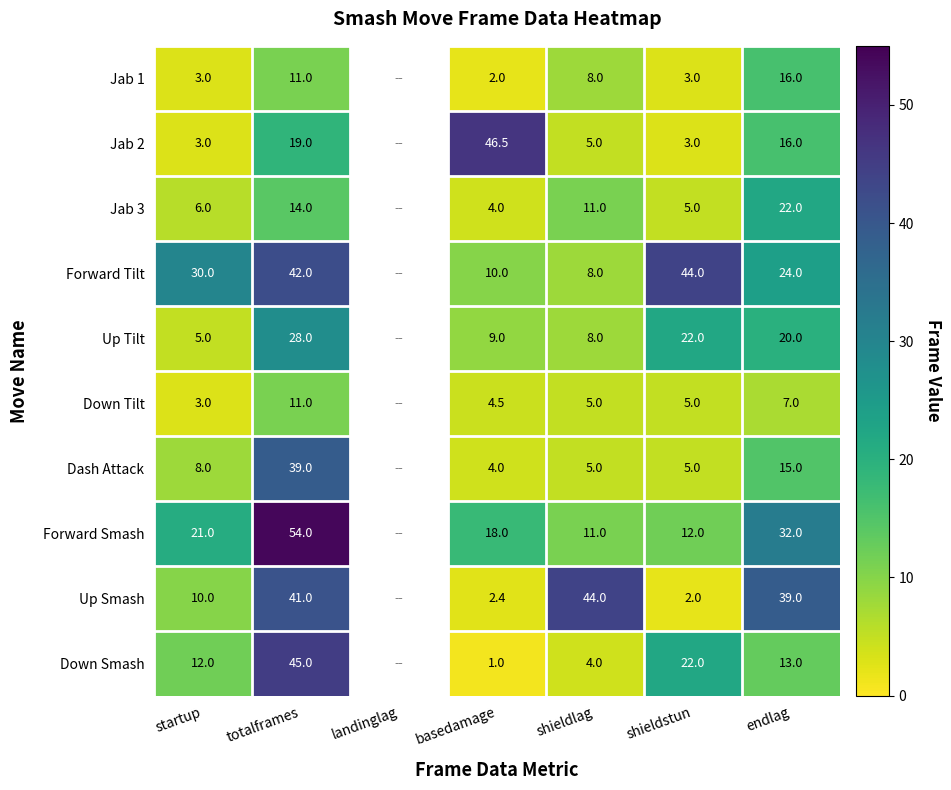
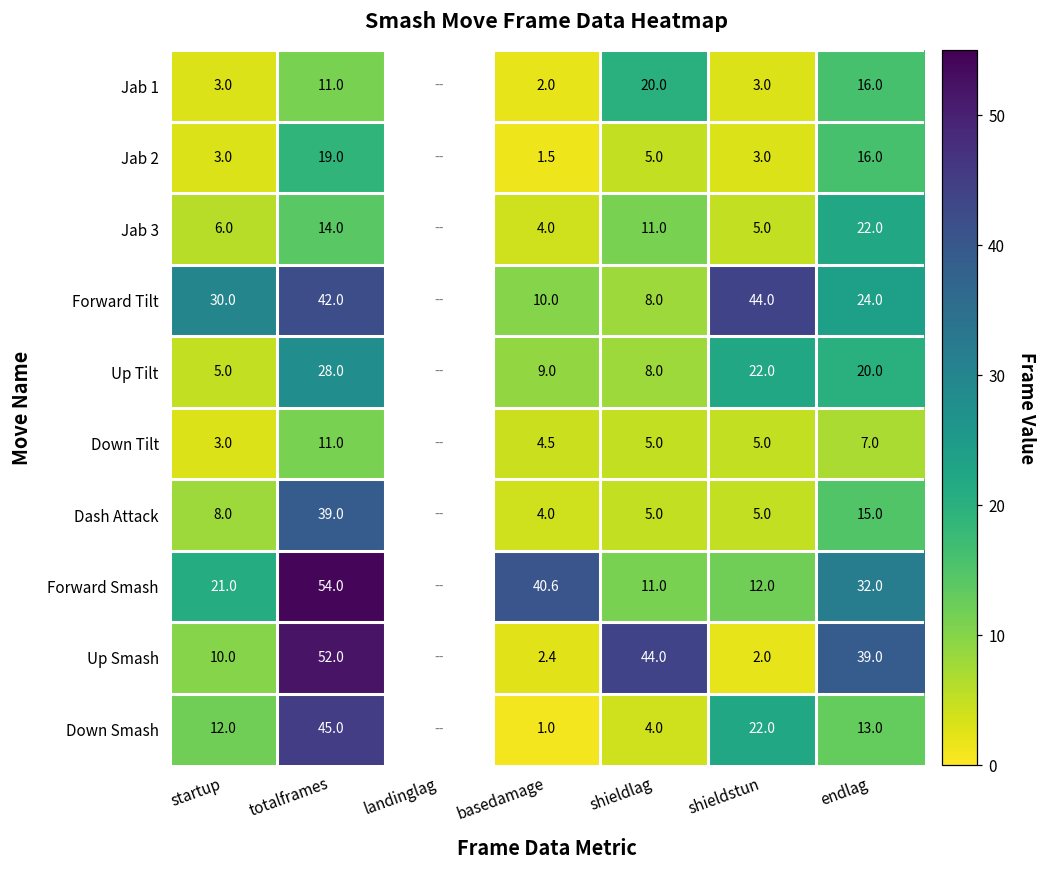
  {
    "Jab 1": {
      "startup": 3.0,
      "totalframes": 11.0,
      "basedamage": 2.0,
-     "shieldlag": 8.0,
+     "shieldlag": 20.0,
      "shieldstun": 3.0,
      "endlag": 16.0
    },
    "Jab 2": {
      "startup": 3.0,
      "totalframes": 19.0,
-     "basedamage": 46.5,
+     "basedamage": 1.5,
      "shieldlag": 5.0,
      "shieldstun": 3.0,
      "endlag": 16.0
    },
    "Jab 3": {
      "startup": 6.0,
      "totalframes": 14.0,
      "basedamage": 4.0,
      "shieldlag": 11.0,
      "shieldstun": 5.0,
      "endlag": 22.0
    },
    "Forward Tilt": {
      "startup": 30.0,
      "totalframes": 42.0,
      "basedamage": 10.0,
      "shieldlag": 8.0,
      "shieldstun": 44.0,
      "endlag": 24.0
    },
    "Up Tilt": {
      "startup": 5.0,
      "totalframes": 28.0,
      "basedamage": 9.0,
      "shieldlag": 8.0,
      "shieldstun": 22.0,
      "endlag": 20.0
    },
    "Down Tilt": {
      "startup": 3.0,
      "totalframes": 11.0,
      "basedamage": 4.5,
      "shieldlag": 5.0,
      "shieldstun": 5.0,
      "endlag": 7.0
    },
    "Dash Attack": {
      "startup": 8.0,
      "totalframes": 39.0,
      "basedamage": 4.0,
      "shieldlag": 5.0,
      "shieldstun": 5.0,
      "endlag": 15.0
    },
    "Forward Smash": {
      "startup": 21.0,
      "totalframes": 54.0,
-     "basedamage": 18.0,
+     "basedamage": 40.6,
      "shieldlag": 11.0,
      "shieldstun": 12.0,
      "endlag": 32.0
    },
    "Up Smash": {
      "startup": 10.0,
-     "totalframes": 41.0,
+     "totalframes": 52.0,
      "basedamage": 2.4,
      "shieldlag": 44.0,
      "shieldstun": 2.0,
      "endlag": 39.0
    },
    "Down Smash": {
      "startup": 12.0,
      "totalframes": 45.0,
      "basedamage": 1.0,
      "shieldlag": 4.0,
      "shieldstun": 22.0,
      "endlag": 13.0
    }
  }
